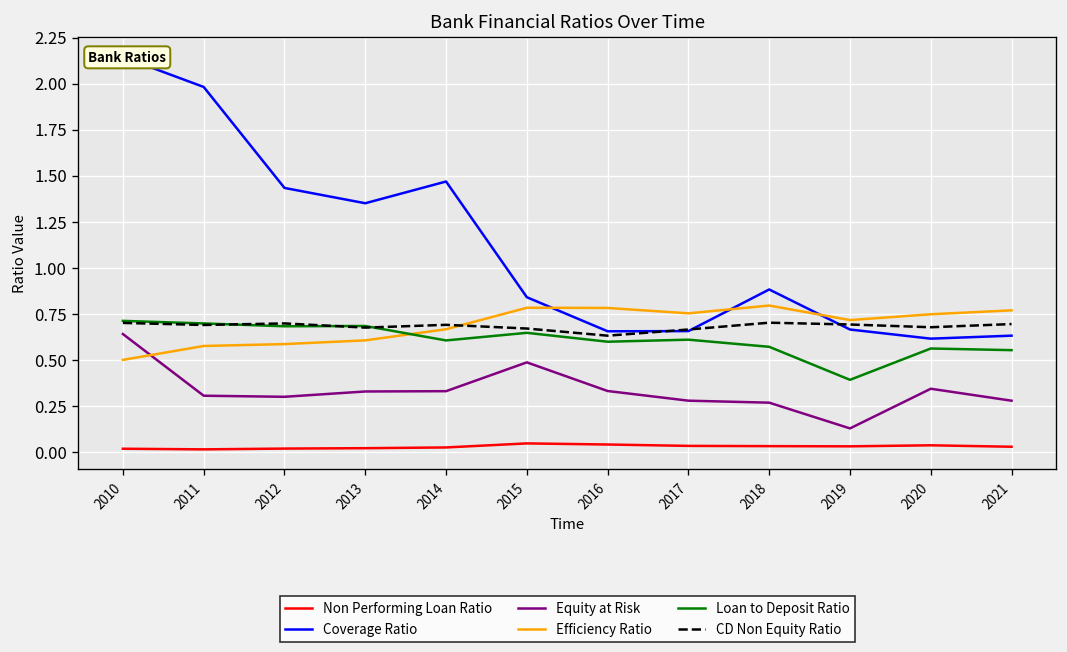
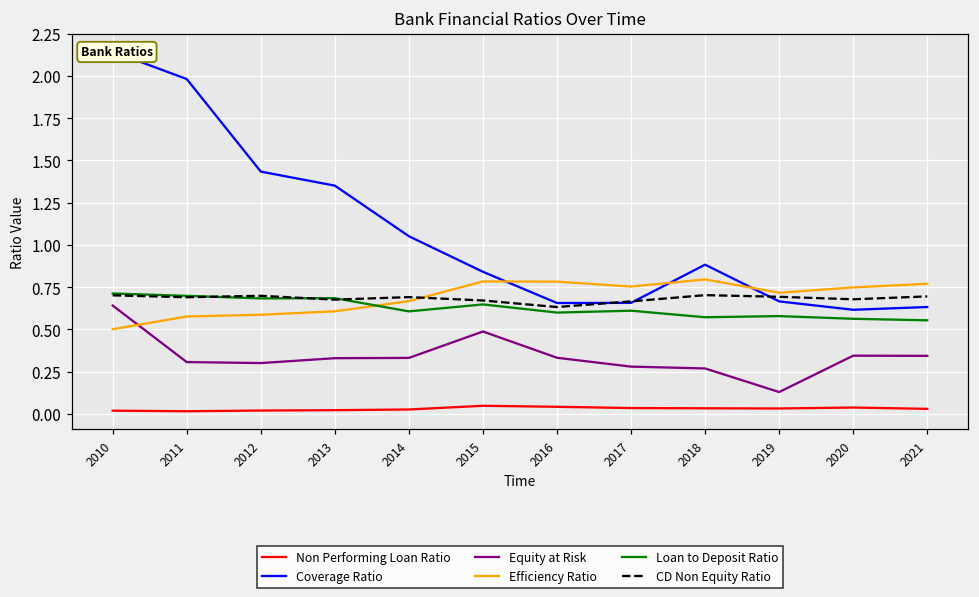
  {
    "Non Performing Loan Ratio": {
      "2010": 0.02,
      "2011": 0.02,
      "2012": 0.02,
      "2013": 0.02,
      "2014": 0.03,
      "2015": 0.05,
      "2016": 0.04,
      "2017": 0.03,
      "2018": 0.03,
      "2019": 0.03,
      "2020": 0.04,
      "2021": 0.03
    },
    "Coverage Ratio": {
      "2011": 1.98,
      "2012": 1.43,
      "2013": 1.35,
-     "2014": 1.47,
+     "2014": 1.05,
      "2015": 0.84,
      "2016": 0.66,
      "2018": 0.88,
      "2019": 0.67,
      "2020": 0.62,
      "2021": 0.63
    },
    "Equity at Risk": {
      "2010": 0.64,
      "2011": 0.31,
      "2012": 0.30,
      "2013": 0.33,
      "2014": 0.33,
      "2015": 0.49,
      "2016": 0.33,
      "2017": 0.28,
      "2018": 0.27,
      "2019": 0.13,
      "2020": 0.34,
-     "2021": 0.28
+     "2021": 0.34
    },
    "Efficiency Ratio": {
      "2010": 0.50,
      "2011": 0.58,
      "2012": 0.59,
      "2013": 0.61,
      "2014": 0.67,
      "2015": 0.78,
      "2016": 0.78,
      "2017": 0.75,
      "2018": 0.80,
      "2019": 0.72,
      "2020": 0.75,
      "2021": 0.77
    },
    "Loan to Deposit Ratio": {
      "2014": 0.61,
      "2015": 0.65,
      "2016": 0.60,
      "2017": 0.61,
      "2018": 0.57,
-     "2019": 0.39,
+     "2019": 0.58,
      "2020": 0.56,
      "2021": 0.55
    },
    "CD Non Equity Ratio": {
      "2014": 0.69,
      "2015": 0.67,
      "2016": 0.63,
      "2018": 0.70,
      "2019": 0.69,
      "2020": 0.68,
      "2021": 0.70
    }
  }
